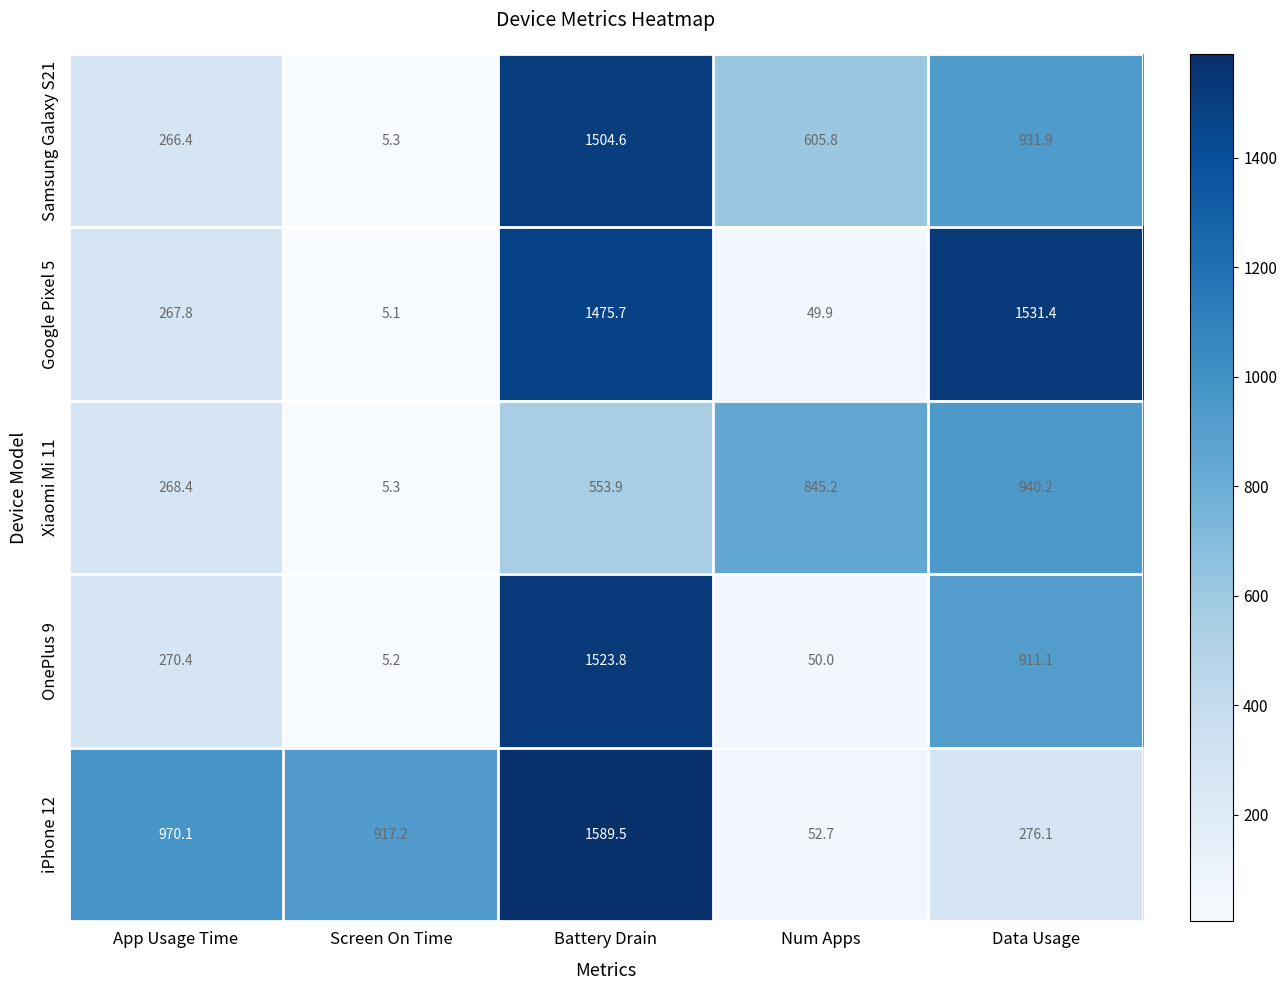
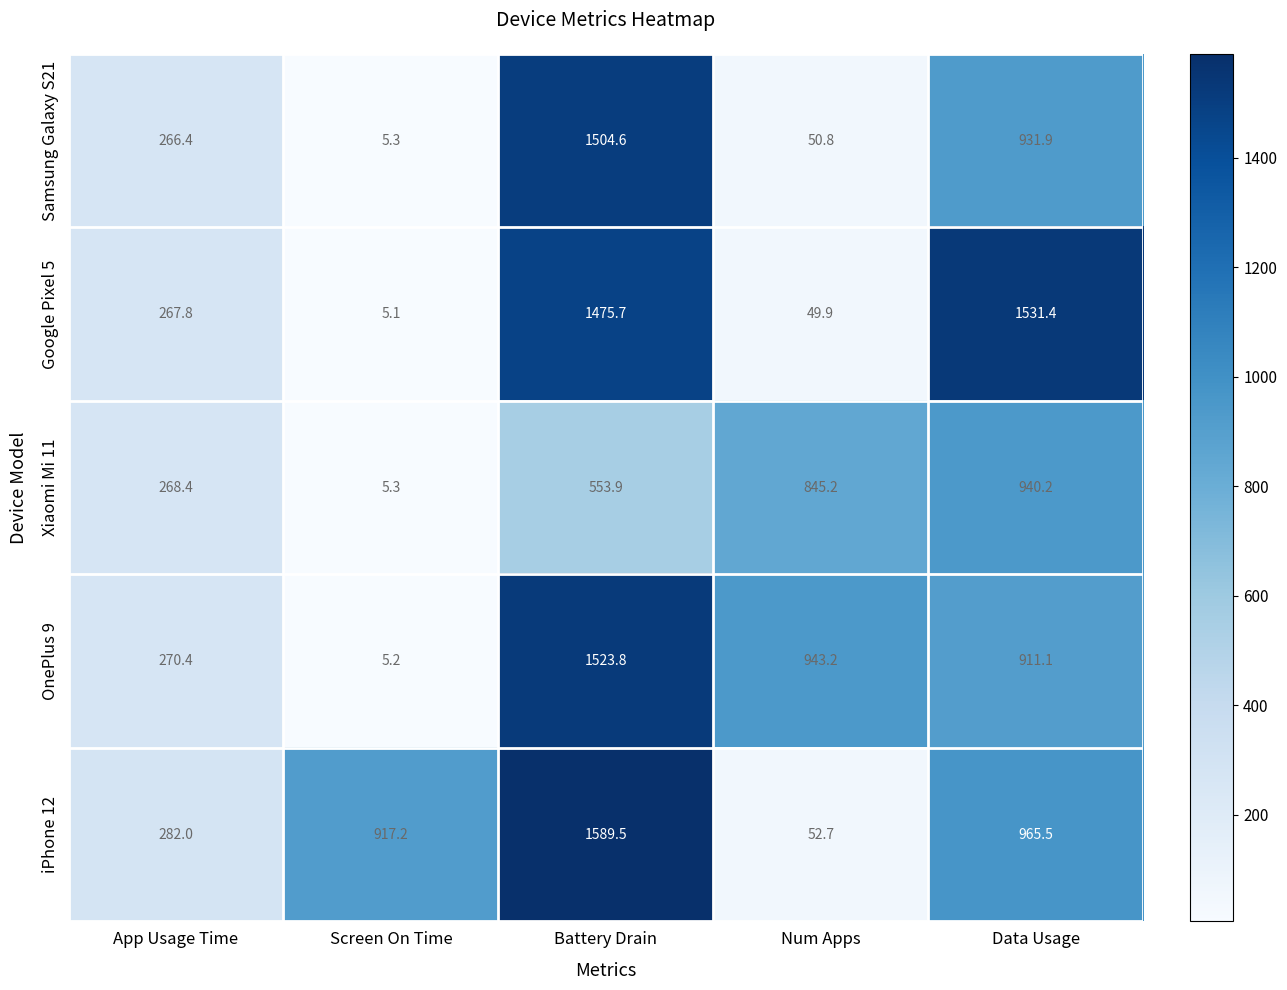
  {
    "Samsung Galaxy S21": {
      "App Usage Time": 266.4,
      "Screen On Time": 5.3,
      "Battery Drain": 1504.6,
-     "Num Apps": 605.8,
+     "Num Apps": 50.8,
      "Data Usage": 931.9
    },
    "Google Pixel 5": {
      "App Usage Time": 267.8,
      "Screen On Time": 5.1,
      "Battery Drain": 1475.7,
      "Num Apps": 49.9,
      "Data Usage": 1531.4
    },
    "Xiaomi Mi 11": {
      "App Usage Time": 268.4,
      "Screen On Time": 5.3,
      "Battery Drain": 553.9,
      "Num Apps": 845.2,
      "Data Usage": 940.2
    },
    "OnePlus 9": {
      "App Usage Time": 270.4,
      "Screen On Time": 5.2,
      "Battery Drain": 1523.8,
-     "Num Apps": 50.0,
+     "Num Apps": 943.2,
      "Data Usage": 911.1
    },
    "iPhone 12": {
-     "App Usage Time": 970.1,
+     "App Usage Time": 282.0,
      "Screen On Time": 917.2,
      "Battery Drain": 1589.5,
      "Num Apps": 52.7,
-     "Data Usage": 276.1
+     "Data Usage": 965.5
    }
  }
